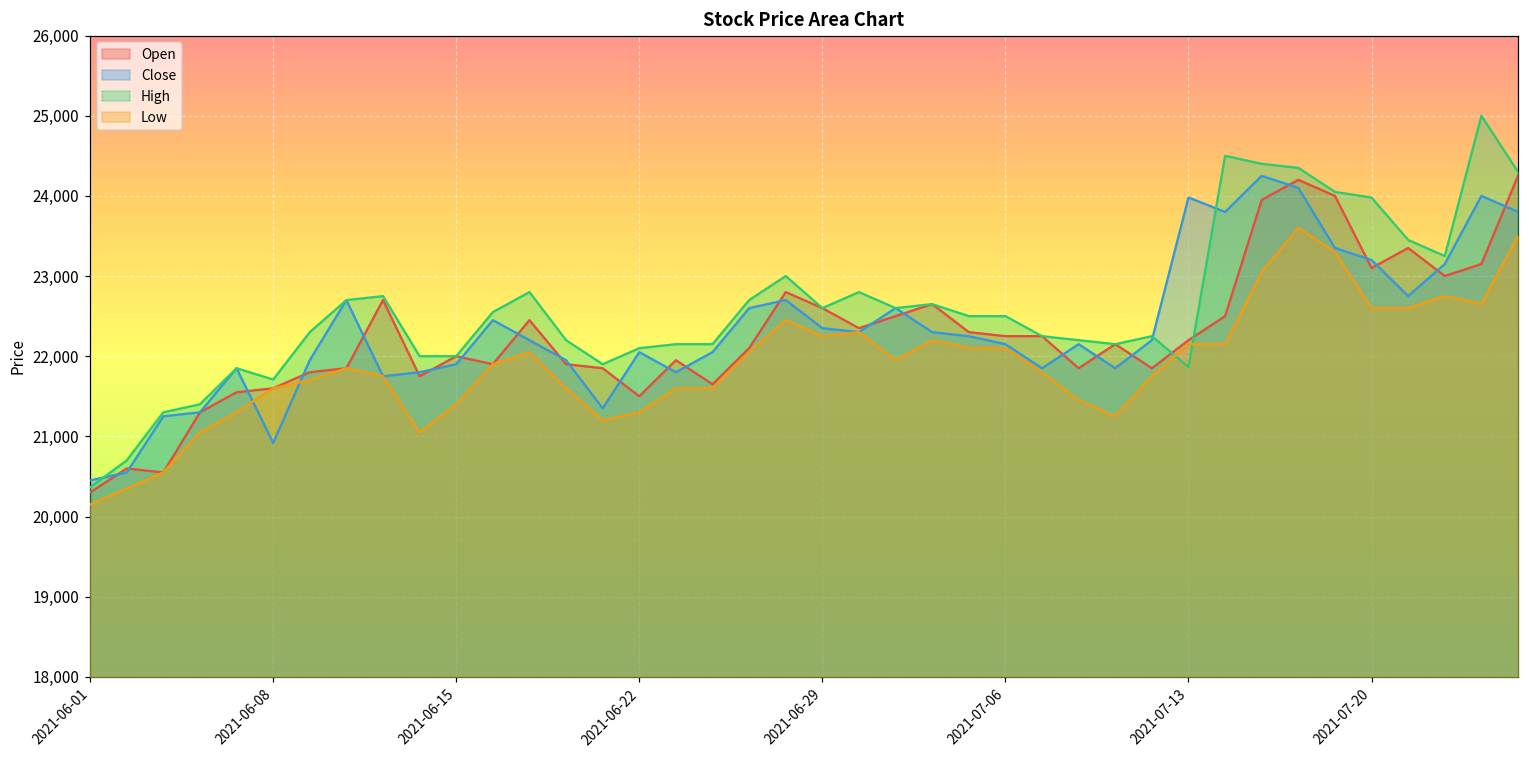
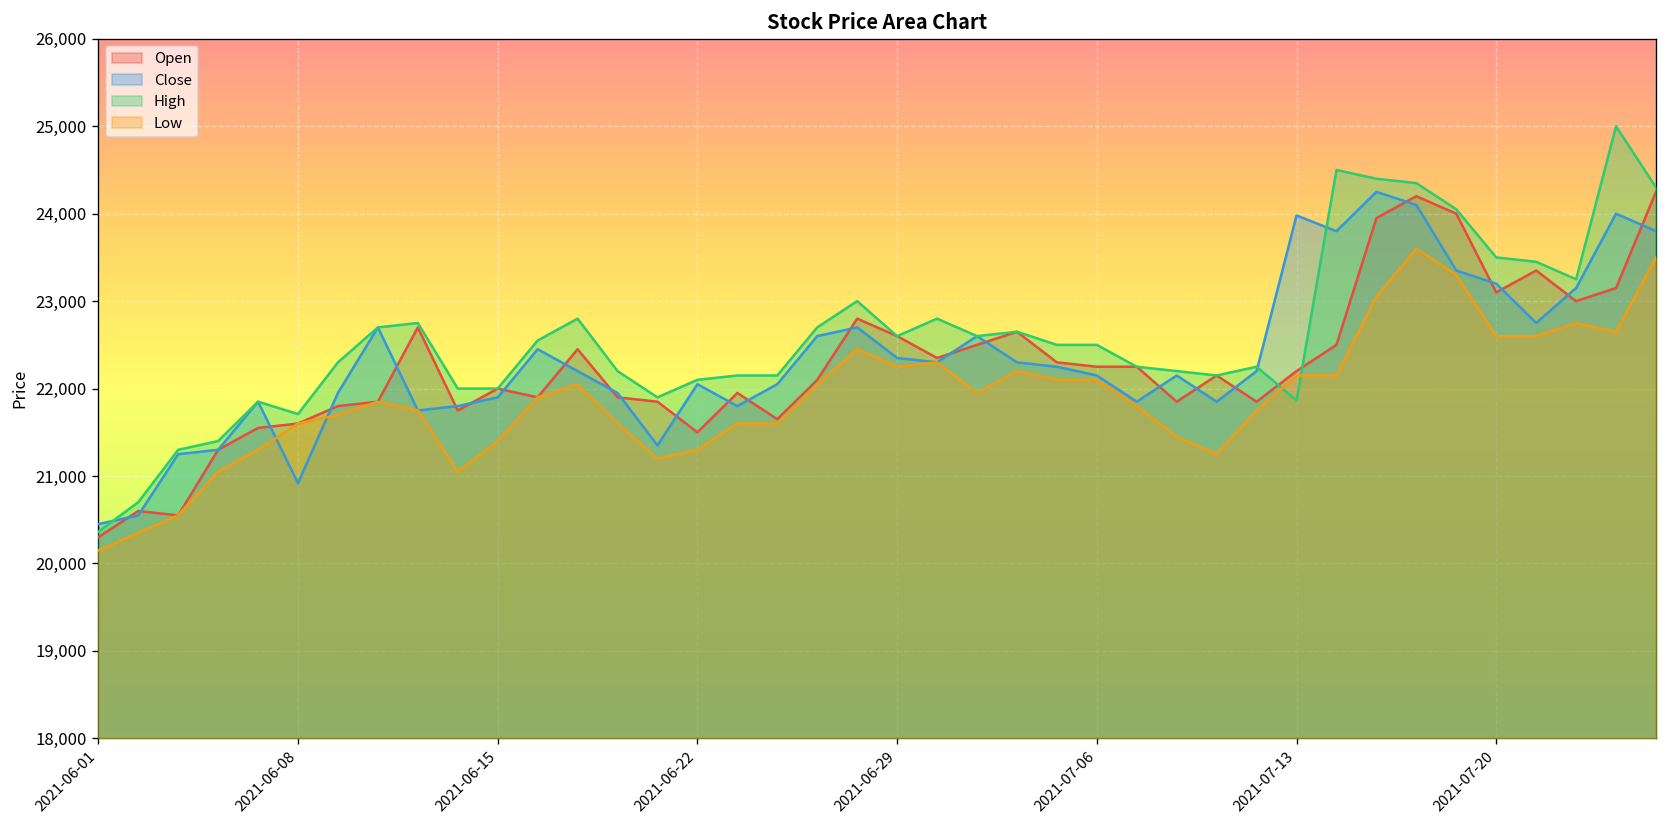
  {
    "Close": {
      "2021-06-01": "20,500",
      "2021-06-08": "20,900",
      "2021-06-15": "21,900",
      "2021-06-22": "22,100",
      "2021-06-29": "22,400",
      "2021-07-06": "22,200",
      "2021-07-13": "24,000",
      "2021-07-20": "23,200"
    },
    "High": {
      "2021-06-01": "20,400",
      "2021-06-08": "21,700",
      "2021-06-22": "22,100",
      "2021-07-06": "22,500",
      "2021-07-13": "21,900",
-     "2021-07-20": "24,000"
+     "2021-07-20": "23,500"
    }
  }
